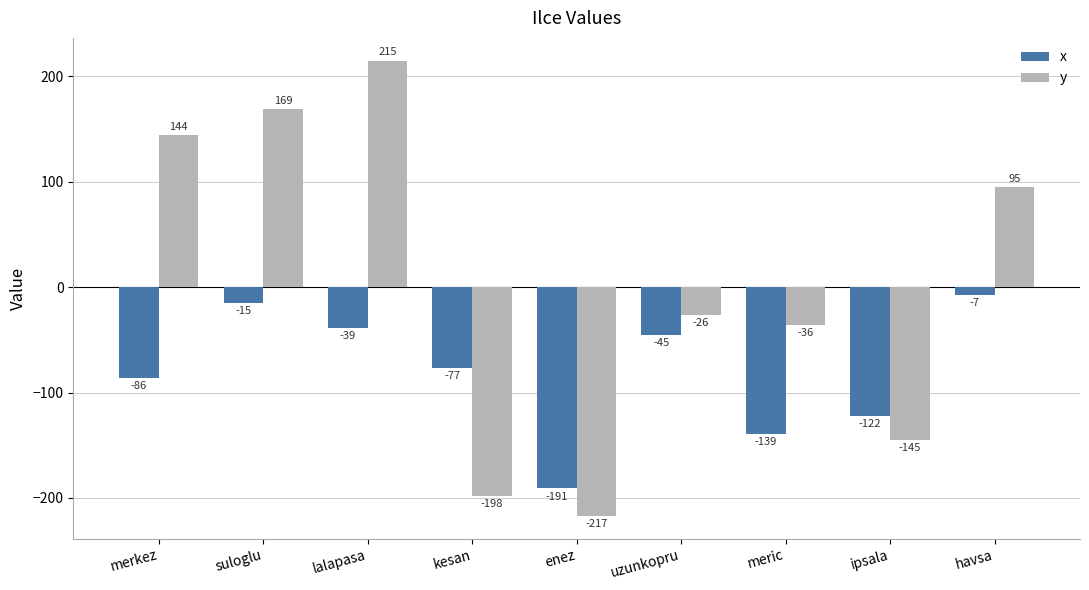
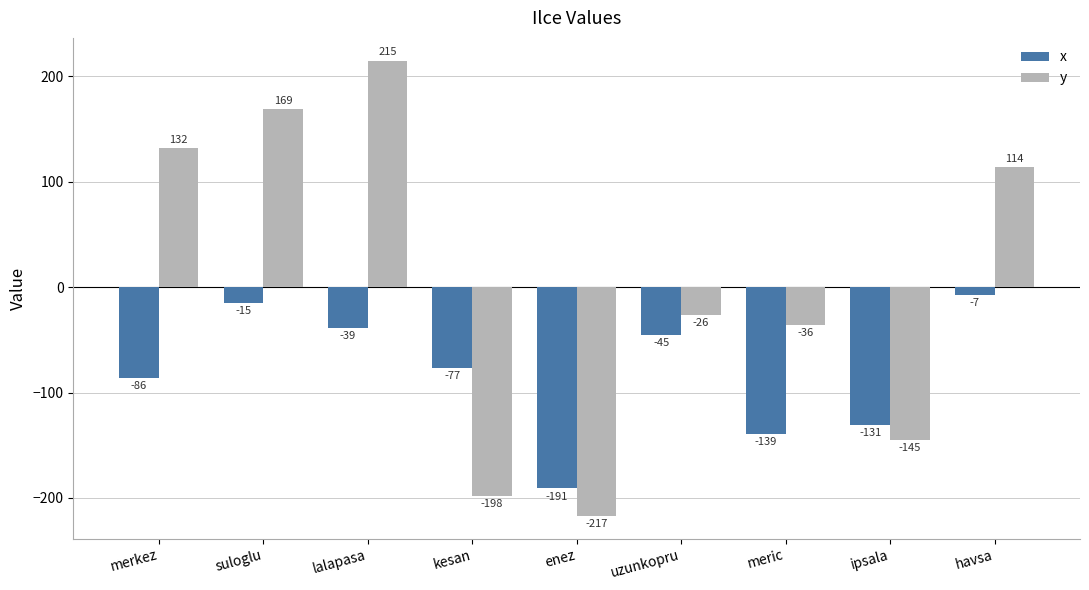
  {
    "x": {
      "merkez": -86,
      "suloglu": -15,
      "lalapasa": -39,
      "kesan": -77,
      "enez": -191,
      "uzunkopru": -45,
      "meric": -139,
-     "ipsala": -122,
+     "ipsala": -131,
      "havsa": -7
    },
    "y": {
-     "merkez": 144,
+     "merkez": 132,
      "suloglu": 169,
      "lalapasa": 215,
      "kesan": -198,
      "enez": -217,
      "uzunkopru": -26,
      "meric": -36,
      "ipsala": -145,
-     "havsa": 95
+     "havsa": 114
    }
  }
